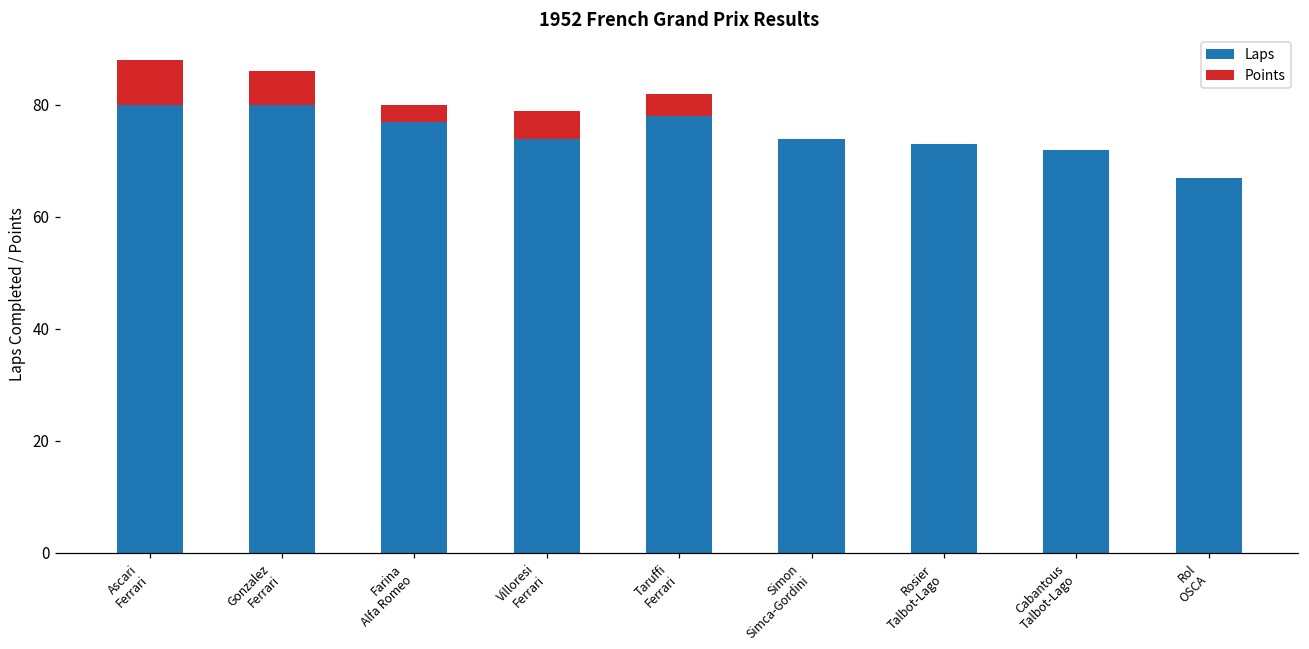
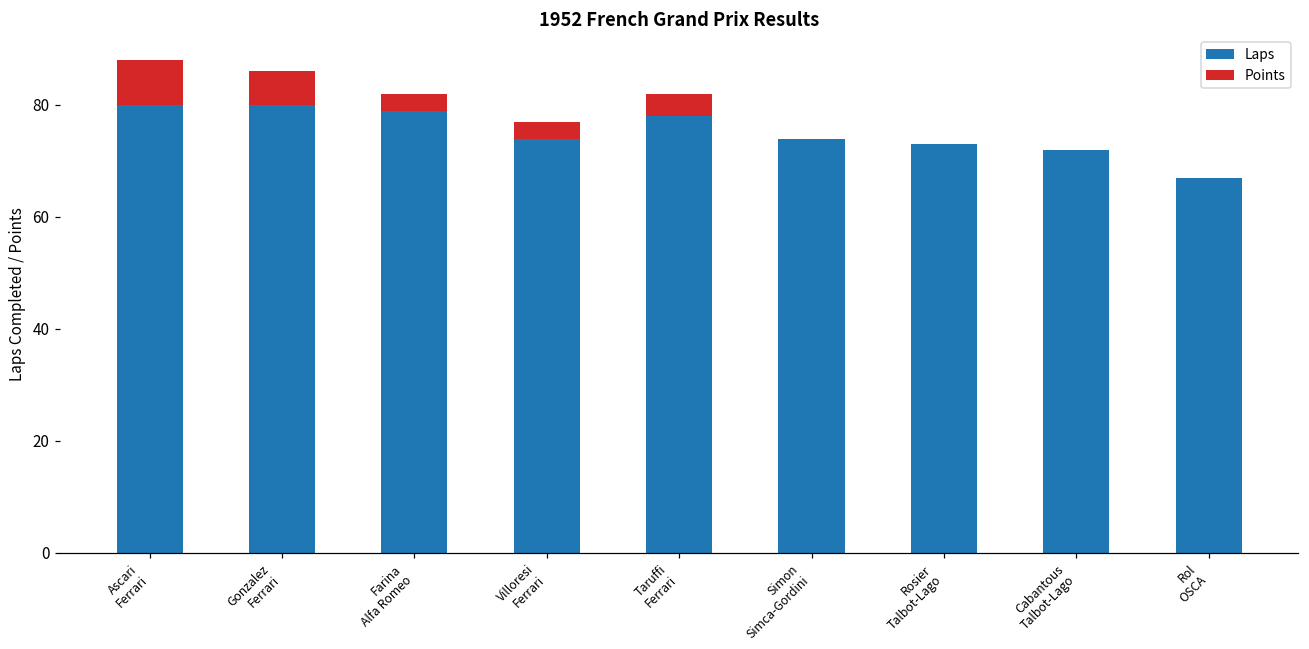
  {
    "Laps": {
      "Ascari Ferrari": 80,
      "Gonzalez Ferrari": 80,
-     "Farina Alfa Romeo": 77,
+     "Farina Alfa Romeo": 79,
      "Villoresi Ferrari": 74,
      "Taruffi Ferrari": 78,
      "Simon Simca-Gordini": 74,
      "Rosier Talbot-Lago": 73,
      "Cabantous Talbot-Lago": 72,
      "Rol OSCA": 67
    },
    "Points": {
      "Ascari Ferrari": 8,
      "Gonzalez Ferrari": 6,
      "Farina Alfa Romeo": 3,
-     "Villoresi Ferrari": 5,
+     "Villoresi Ferrari": 3,
      "Taruffi Ferrari": 4,
      "Simon Simca-Gordini": 0,
      "Rosier Talbot-Lago": 0,
      "Cabantous Talbot-Lago": 0,
      "Rol OSCA": 0
    }
  }
